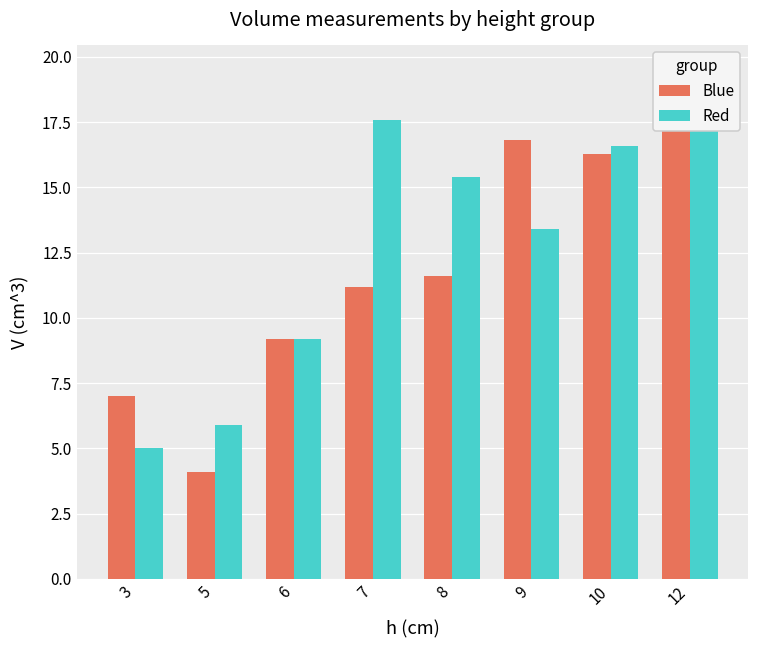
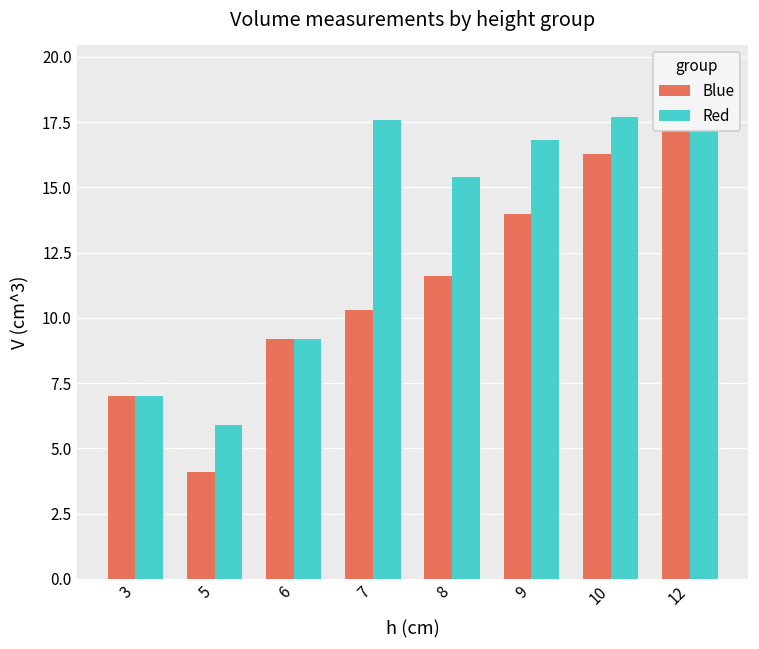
  {
    "Blue": {
      "3": 7.0,
      "5": 4.1,
      "6": 9.2,
-     "7": 11.2,
+     "7": 10.3,
      "8": 11.6,
-     "9": 16.8,
+     "9": 14.0,
      "10": 16.3
    },
    "Red": {
-     "3": 5,
+     "3": 7,
      "5": 5.9,
      "6": 9.2,
      "7": 17.6,
      "8": 15.4,
-     "9": 13.4,
-     "10": 16.6
+     "9": 16.8,
+     "10": 17.7
    }
  }
